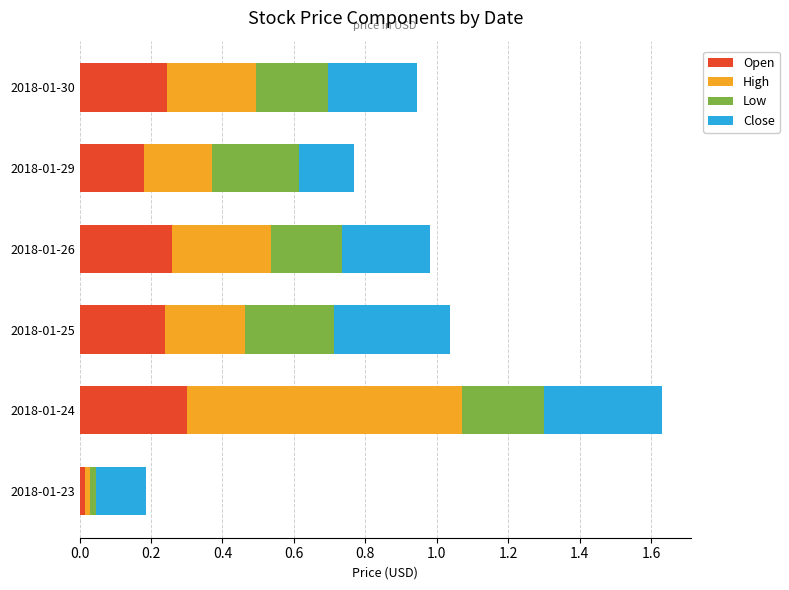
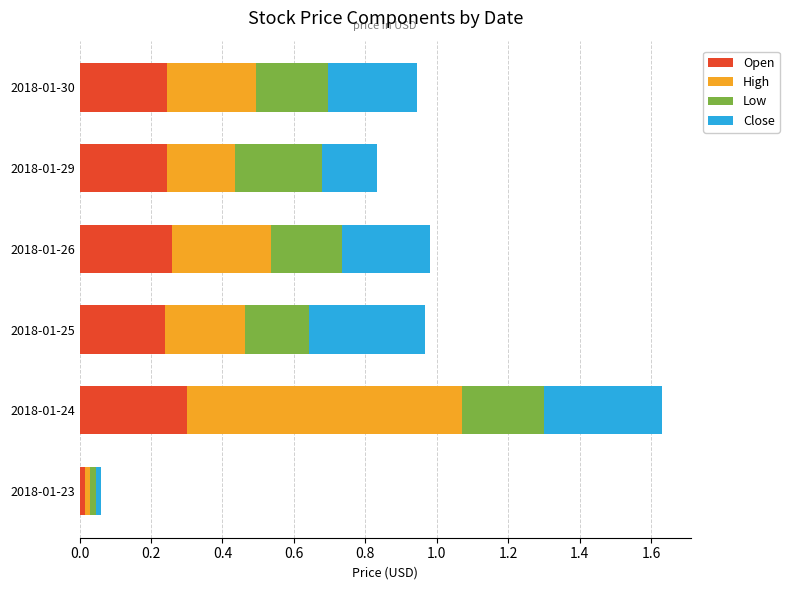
  {
    "Open": {
      "2018-01-30": 0.25,
-     "2018-01-29": 0.18,
+     "2018-01-29": 0.25,
      "2018-01-26": 0.26,
      "2018-01-25": 0.24,
      "2018-01-24": 0.30,
      "2018-01-23": 0.02
    },
    "High": {
      "2018-01-30": 0.25,
      "2018-01-29": 0.19,
      "2018-01-26": 0.28,
      "2018-01-25": 0.22,
      "2018-01-24": 0.77,
      "2018-01-23": 0.02
    },
    "Low": {
      "2018-01-30": 0.20,
      "2018-01-29": 0.25,
      "2018-01-26": 0.20,
-     "2018-01-25": 0.25,
+     "2018-01-25": 0.18,
      "2018-01-24": 0.23,
      "2018-01-23": 0.02
    },
    "Close": {
      "2018-01-30": 0.25,
      "2018-01-29": 0.15,
      "2018-01-26": 0.25,
      "2018-01-25": 0.33,
      "2018-01-24": 0.33,
-     "2018-01-23": 0.14
+     "2018-01-23": 0.02
    }
  }
